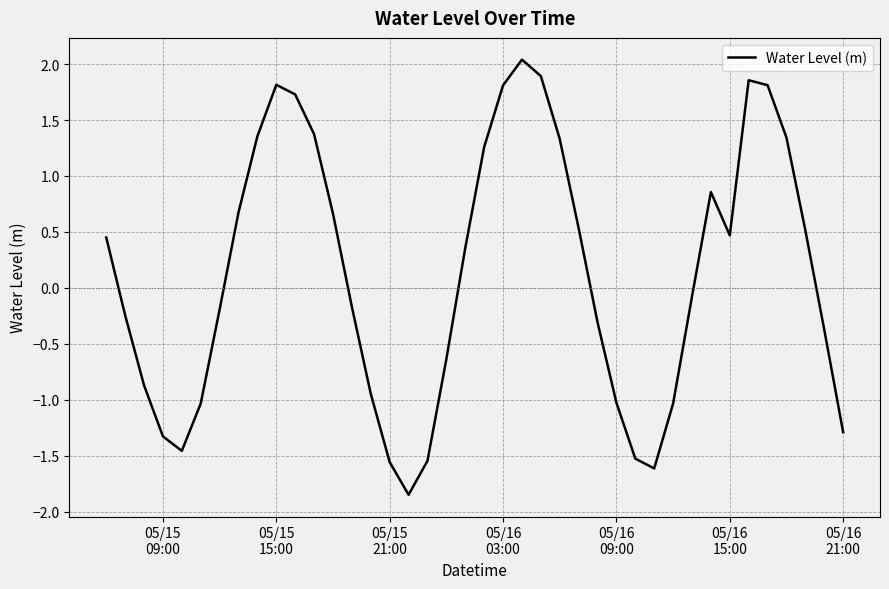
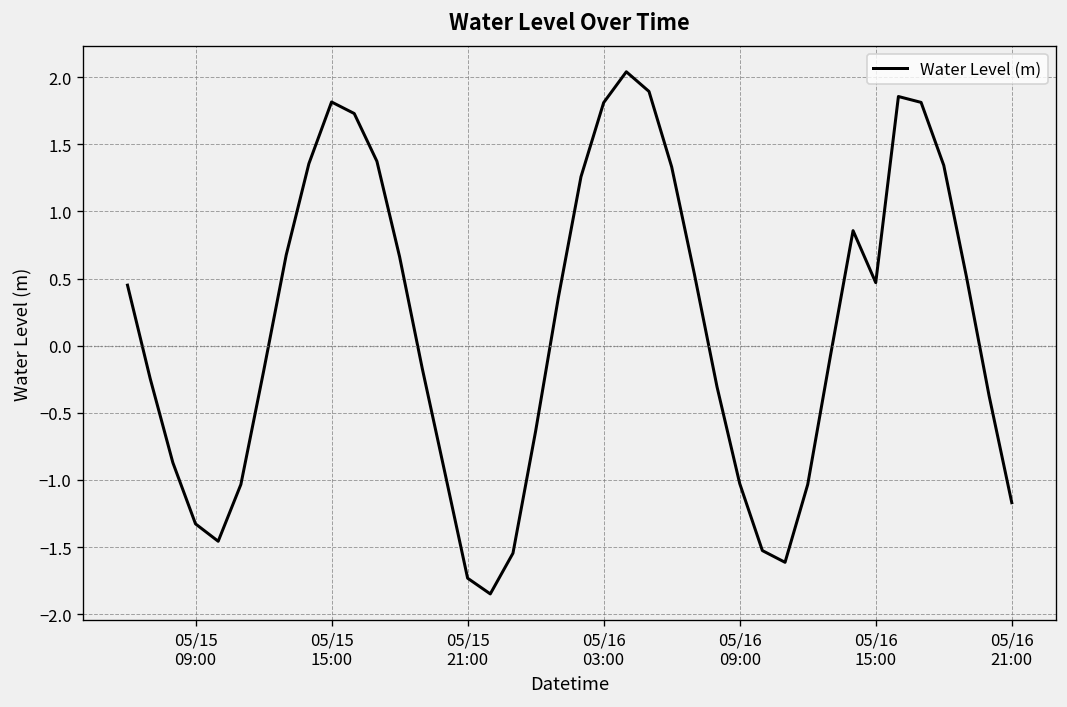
  {
    "05/15 09:00": -1.33,
    "05/15 15:00": 1.82,
-   "05/15 21:00": -1.56,
+   "05/15 21:00": -1.73,
    "05/16 03:00": 1.81,
    "05/16 09:00": -1.03,
    "05/16 15:00": 0.47,
-   "05/16 21:00": -1.29
+   "05/16 21:00": -1.17
  }
